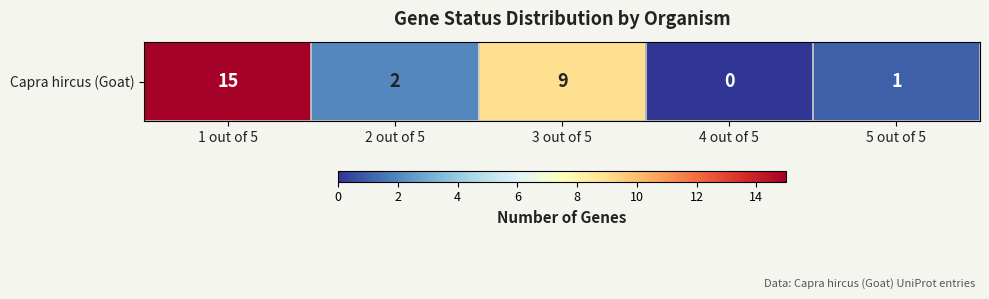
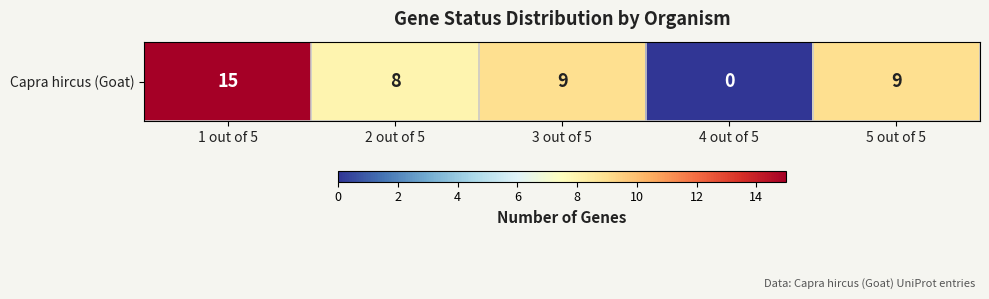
  {
    "Capra hircus (Goat)": {
      "1 out of 5": 15,
-     "2 out of 5": 2,
+     "2 out of 5": 8,
      "3 out of 5": 9,
      "4 out of 5": 0,
-     "5 out of 5": 1
+     "5 out of 5": 9
    }
  }
